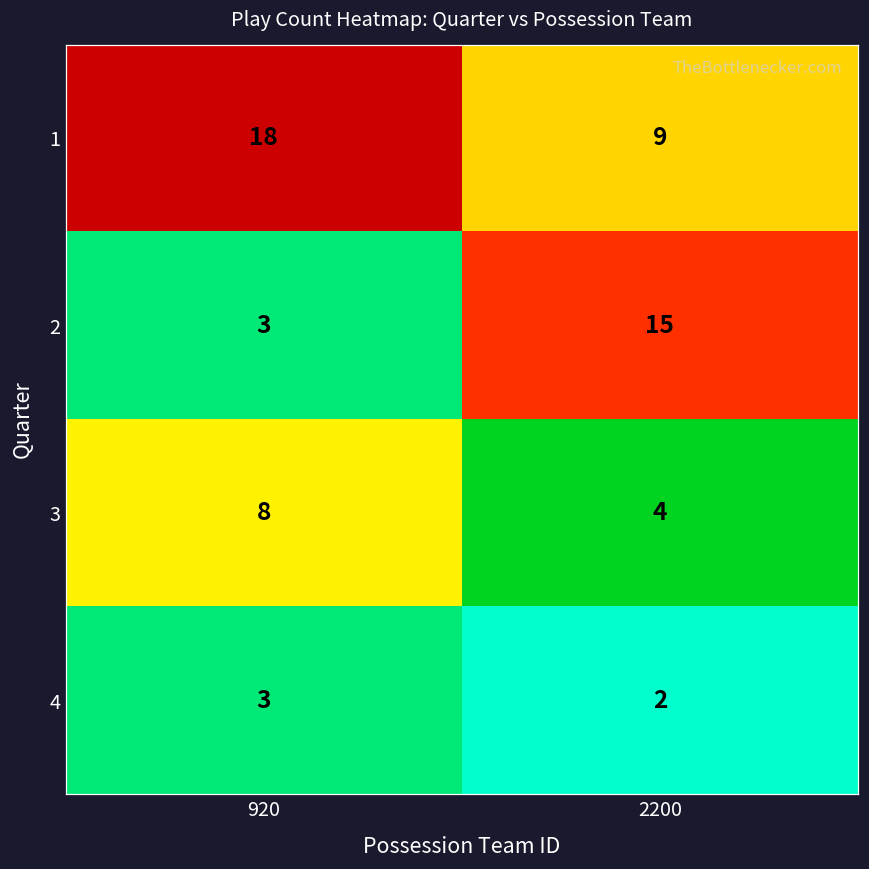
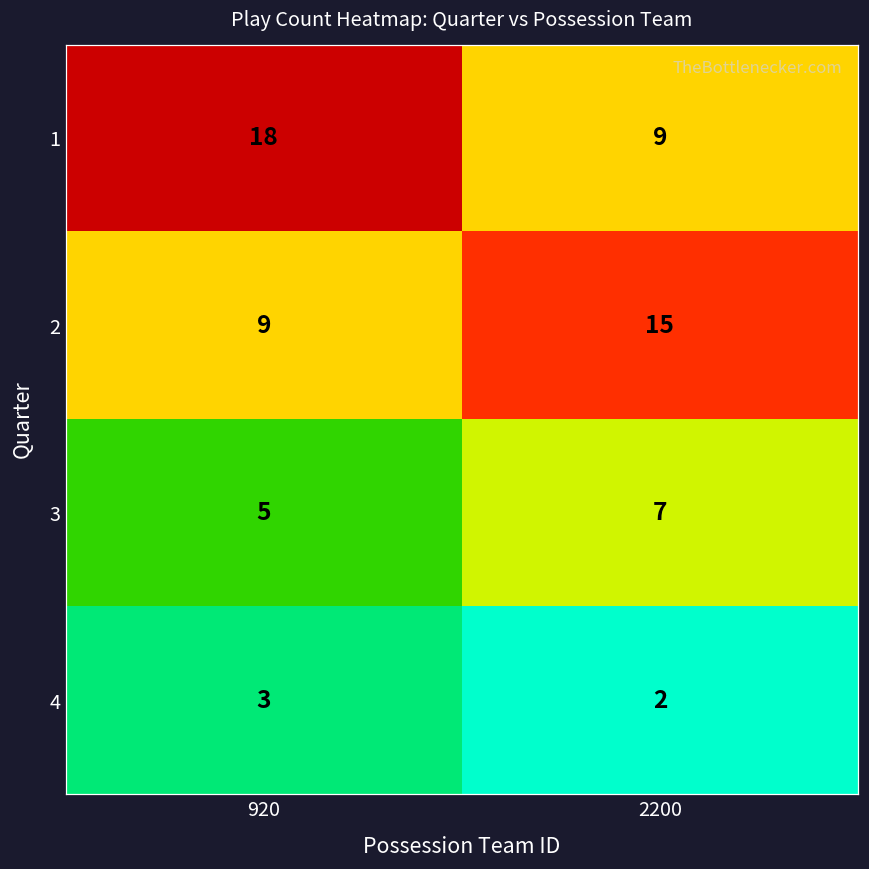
  {
    "1": {
      "920": 18
    },
    "2": {
-     "920": 3,
+     "920": 9,
      "2200": 15
    },
    "3": {
-     "920": 8,
-     "2200": 4
+     "920": 5,
+     "2200": 7
    },
    "4": {
      "920": 3,
      "2200": 2
    }
  }
